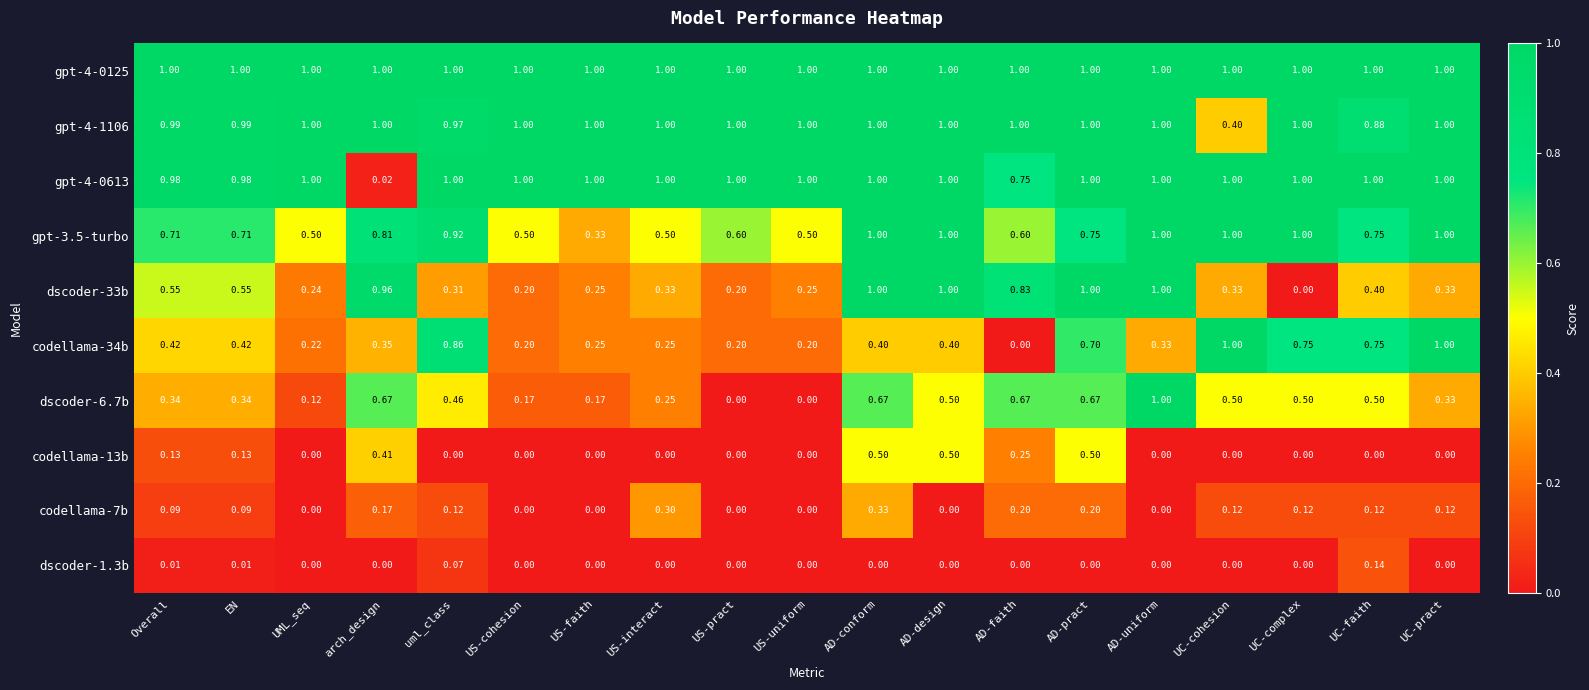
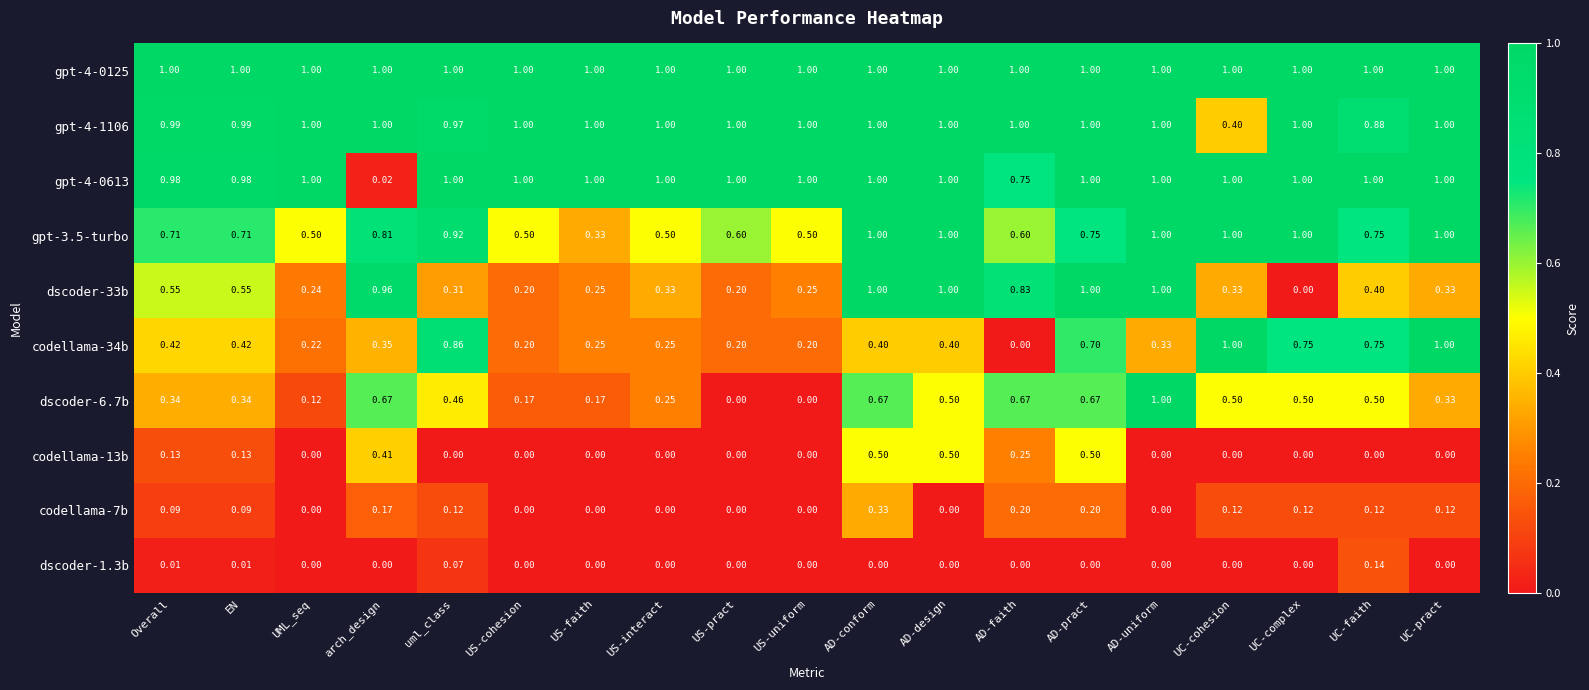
  {
    "gpt-4-0125": {
      "Overall": 1.00,
      "EN": 1.00,
      "UML_seq": 1.00,
      "arch_design": 1.00,
      "uml_class": 1.00,
      "US-cohesion": 1.00,
      "US-faith": 1.00,
      "US-interact": 1.00,
      "US-pract": 1.00,
      "US-uniform": 1.00,
      "AD-conform": 1.00,
      "AD-design": 1.00,
      "AD-faith": 1.00,
      "AD-pract": 1.00,
      "AD-uniform": 1.00,
      "UC-cohesion": 1.00,
      "UC-complex": 1.00,
      "UC-faith": 1.00,
      "UC-pract": 1.00
    },
    "gpt-4-1106": {
      "Overall": 0.99,
      "EN": 0.99,
      "UML_seq": 1.00,
      "arch_design": 1.00,
      "uml_class": 0.97,
      "US-cohesion": 1.00,
      "US-faith": 1.00,
      "US-interact": 1.00,
      "US-pract": 1.00,
      "US-uniform": 1.00,
      "AD-conform": 1.00,
      "AD-design": 1.00,
      "AD-faith": 1.00,
      "AD-pract": 1.00,
      "AD-uniform": 1.00,
      "UC-cohesion": 0.40,
      "UC-complex": 1.00,
      "UC-faith": 0.88,
      "UC-pract": 1.00
    },
    "gpt-4-0613": {
      "Overall": 0.98,
      "EN": 0.98,
      "UML_seq": 1.00,
      "arch_design": 0.02,
      "uml_class": 1.00,
      "US-cohesion": 1.00,
      "US-faith": 1.00,
      "US-interact": 1.00,
      "US-pract": 1.00,
      "US-uniform": 1.00,
      "AD-conform": 1.00,
      "AD-design": 1.00,
      "AD-faith": 0.75,
      "AD-pract": 1.00,
      "AD-uniform": 1.00,
      "UC-cohesion": 1.00,
      "UC-complex": 1.00,
      "UC-faith": 1.00,
      "UC-pract": 1.00
    },
    "gpt-3.5-turbo": {
      "Overall": 0.71,
      "EN": 0.71,
      "UML_seq": 0.50,
      "arch_design": 0.81,
      "uml_class": 0.92,
      "US-cohesion": 0.50,
      "US-faith": 0.33,
      "US-interact": 0.50,
      "US-pract": 0.60,
      "US-uniform": 0.50,
      "AD-conform": 1.00,
      "AD-design": 1.00,
      "AD-faith": 0.60,
      "AD-pract": 0.75,
      "AD-uniform": 1.00,
      "UC-cohesion": 1.00,
      "UC-complex": 1.00,
      "UC-faith": 0.75,
      "UC-pract": 1.00
    },
    "dscoder-33b": {
      "Overall": 0.55,
      "EN": 0.55,
      "UML_seq": 0.24,
      "arch_design": 0.96,
      "uml_class": 0.31,
      "US-cohesion": 0.20,
      "US-faith": 0.25,
      "US-interact": 0.33,
      "US-pract": 0.20,
      "US-uniform": 0.25,
      "AD-conform": 1.00,
      "AD-design": 1.00,
      "AD-faith": 0.83,
      "AD-pract": 1.00,
      "AD-uniform": 1.00,
      "UC-cohesion": 0.33,
      "UC-complex": 0.00,
      "UC-faith": 0.40,
      "UC-pract": 0.33
    },
    "codellama-34b": {
      "Overall": 0.42,
      "EN": 0.42,
      "UML_seq": 0.22,
      "arch_design": 0.35,
      "uml_class": 0.86,
      "US-cohesion": 0.20,
      "US-faith": 0.25,
      "US-interact": 0.25,
      "US-pract": 0.20,
      "US-uniform": 0.20,
      "AD-conform": 0.40,
      "AD-design": 0.40,
      "AD-faith": 0.00,
      "AD-pract": 0.70,
      "AD-uniform": 0.33,
      "UC-cohesion": 1.00,
      "UC-complex": 0.75,
      "UC-faith": 0.75,
      "UC-pract": 1.00
    },
    "dscoder-6.7b": {
      "Overall": 0.34,
      "EN": 0.34,
      "UML_seq": 0.12,
      "arch_design": 0.67,
      "uml_class": 0.46,
      "US-cohesion": 0.17,
      "US-faith": 0.17,
      "US-interact": 0.25,
      "US-pract": 0.00,
      "US-uniform": 0.00,
      "AD-conform": 0.67,
      "AD-design": 0.50,
      "AD-faith": 0.67,
      "AD-pract": 0.67,
      "AD-uniform": 1.00,
      "UC-cohesion": 0.50,
      "UC-complex": 0.50,
      "UC-faith": 0.50,
      "UC-pract": 0.33
    },
    "codellama-13b": {
      "Overall": 0.13,
      "EN": 0.13,
      "UML_seq": 0.00,
      "arch_design": 0.41,
      "uml_class": 0.00,
      "US-cohesion": 0.00,
      "US-faith": 0.00,
      "US-interact": 0.00,
      "US-pract": 0.00,
      "US-uniform": 0.00,
      "AD-conform": 0.50,
      "AD-design": 0.50,
      "AD-faith": 0.25,
      "AD-pract": 0.50,
      "AD-uniform": 0.00,
      "UC-cohesion": 0.00,
      "UC-complex": 0.00,
      "UC-faith": 0.00,
      "UC-pract": 0.00
    },
    "codellama-7b": {
      "Overall": 0.09,
      "EN": 0.09,
      "UML_seq": 0.00,
      "arch_design": 0.17,
      "uml_class": 0.12,
      "US-cohesion": 0.00,
      "US-faith": 0.00,
-     "US-interact": 0.30,
+     "US-interact": 0.00,
      "US-pract": 0.00,
      "US-uniform": 0.00,
      "AD-conform": 0.33,
      "AD-design": 0.00,
      "AD-faith": 0.20,
      "AD-pract": 0.20,
      "AD-uniform": 0.00,
      "UC-cohesion": 0.12,
      "UC-complex": 0.12,
      "UC-faith": 0.12,
      "UC-pract": 0.12
    },
    "dscoder-1.3b": {
      "Overall": 0.01,
      "EN": 0.01,
      "UML_seq": 0.00,
      "arch_design": 0.00,
      "uml_class": 0.07,
      "US-cohesion": 0.00,
      "US-faith": 0.00,
      "US-interact": 0.00,
      "US-pract": 0.00,
      "US-uniform": 0.00,
      "AD-conform": 0.00,
      "AD-design": 0.00,
      "AD-faith": 0.00,
      "AD-pract": 0.00,
      "AD-uniform": 0.00,
      "UC-cohesion": 0.00,
      "UC-complex": 0.00,
      "UC-faith": 0.14,
      "UC-pract": 0.00
    }
  }
